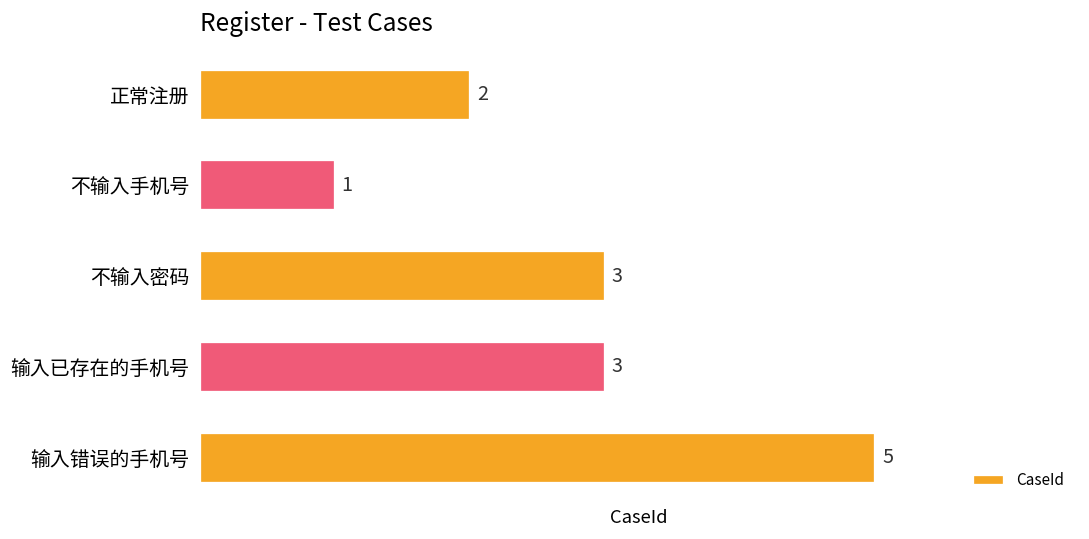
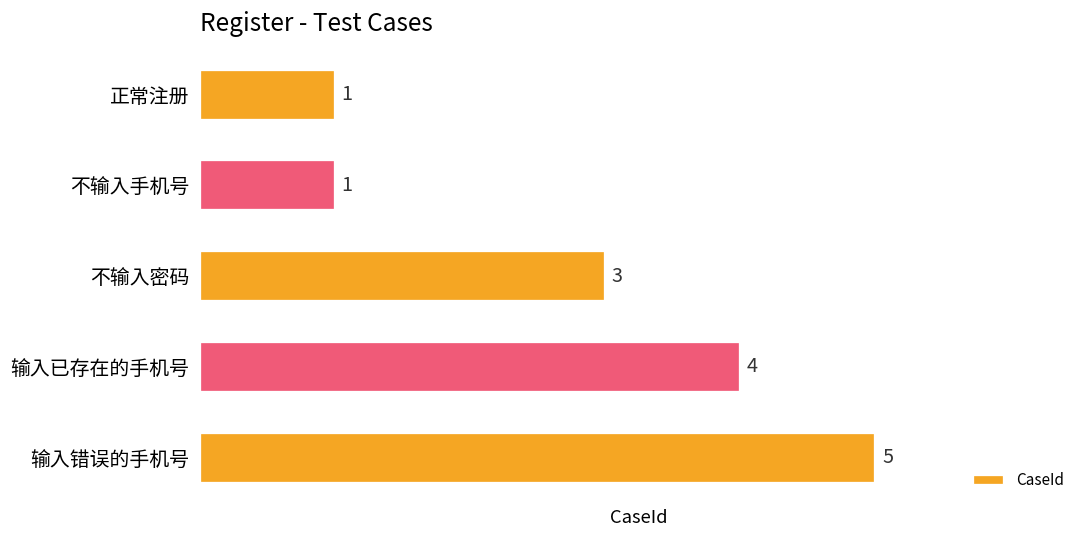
  {
-   "正常注册": 2,
+   "正常注册": 1,
    "不输入手机号": 1,
    "不输入密码": 3,
-   "输入已存在的手机号": 3,
+   "输入已存在的手机号": 4,
    "输入错误的手机号": 5
  }
